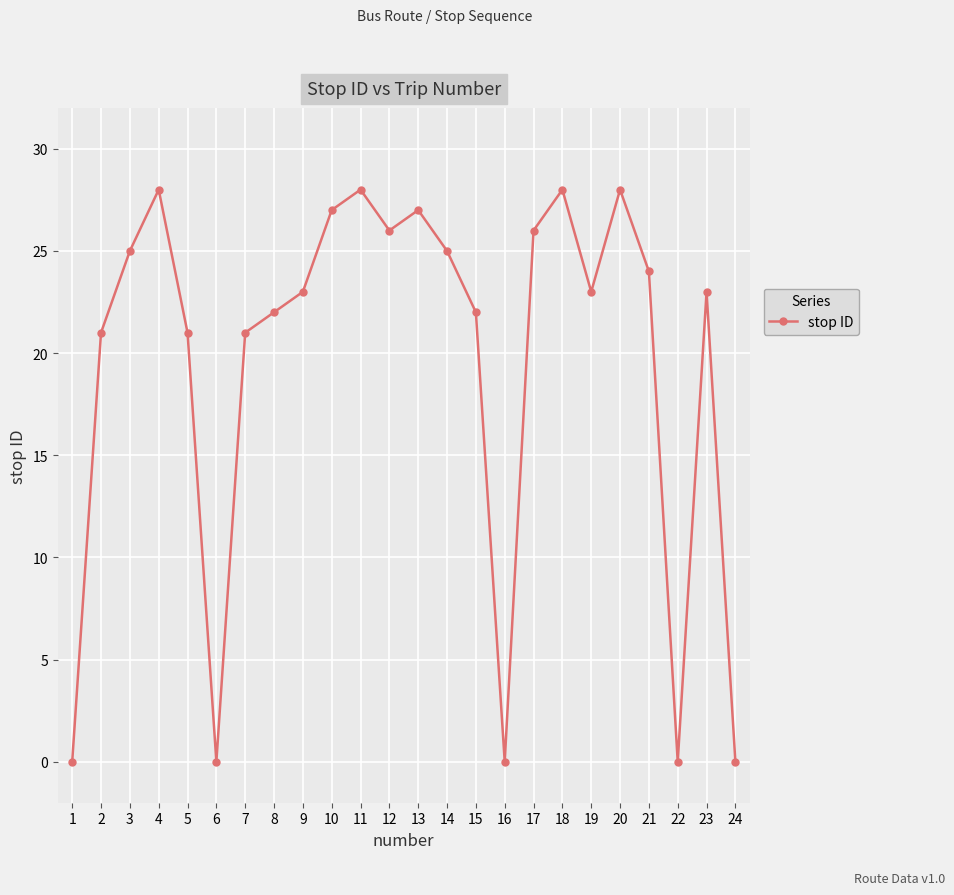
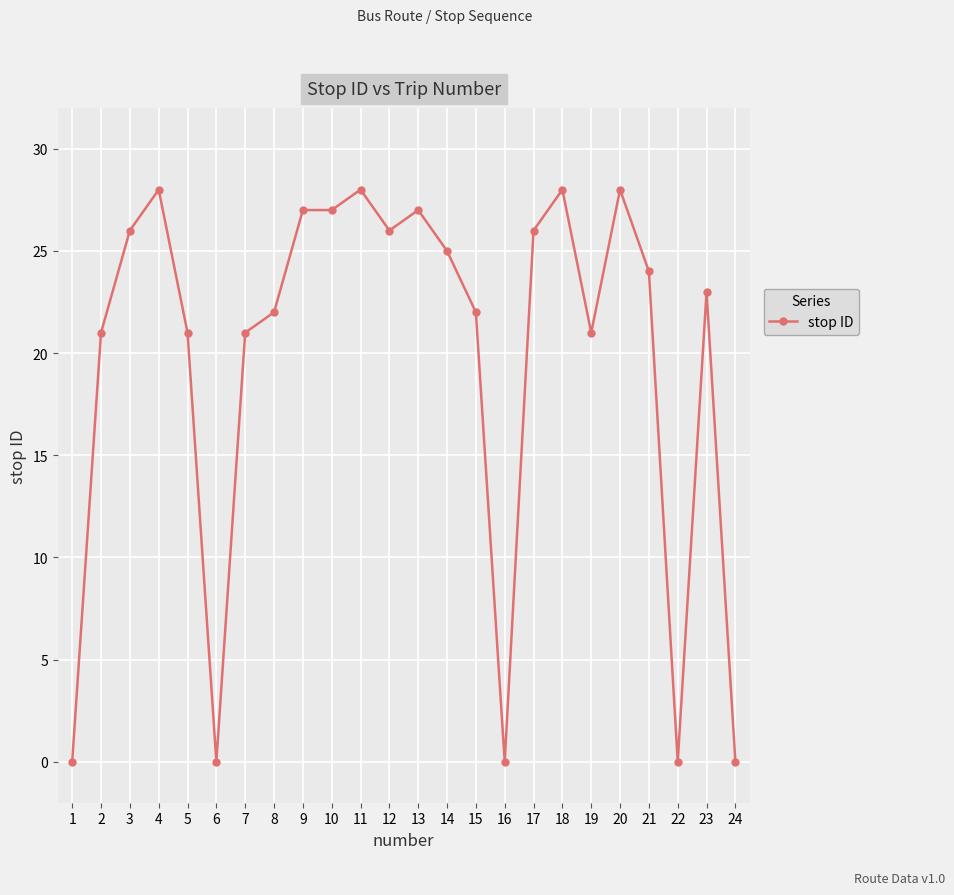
  {
    "1": 0,
    "2": 21,
-   "3": 25,
+   "3": 26,
    "4": 28,
    "5": 21,
    "6": 0,
    "7": 21,
    "8": 22,
-   "9": 23,
+   "9": 27,
    "10": 27,
    "11": 28,
    "12": 26,
    "13": 27,
    "14": 25,
    "15": 22,
    "16": 0,
    "17": 26,
    "18": 28,
-   "19": 23,
+   "19": 21,
    "20": 28,
    "21": 24,
    "22": 0,
    "23": 23,
    "24": 0
  }
